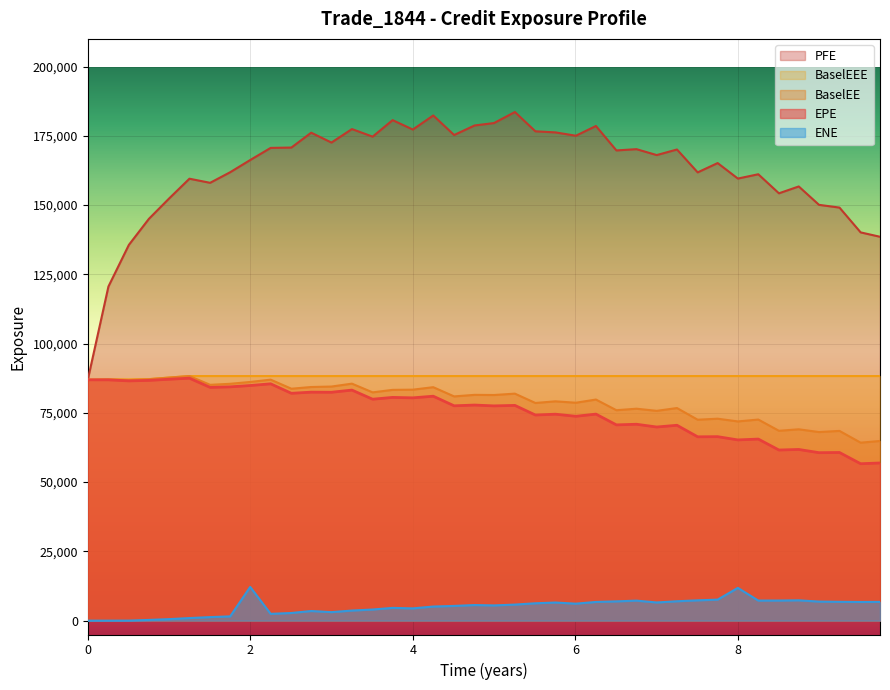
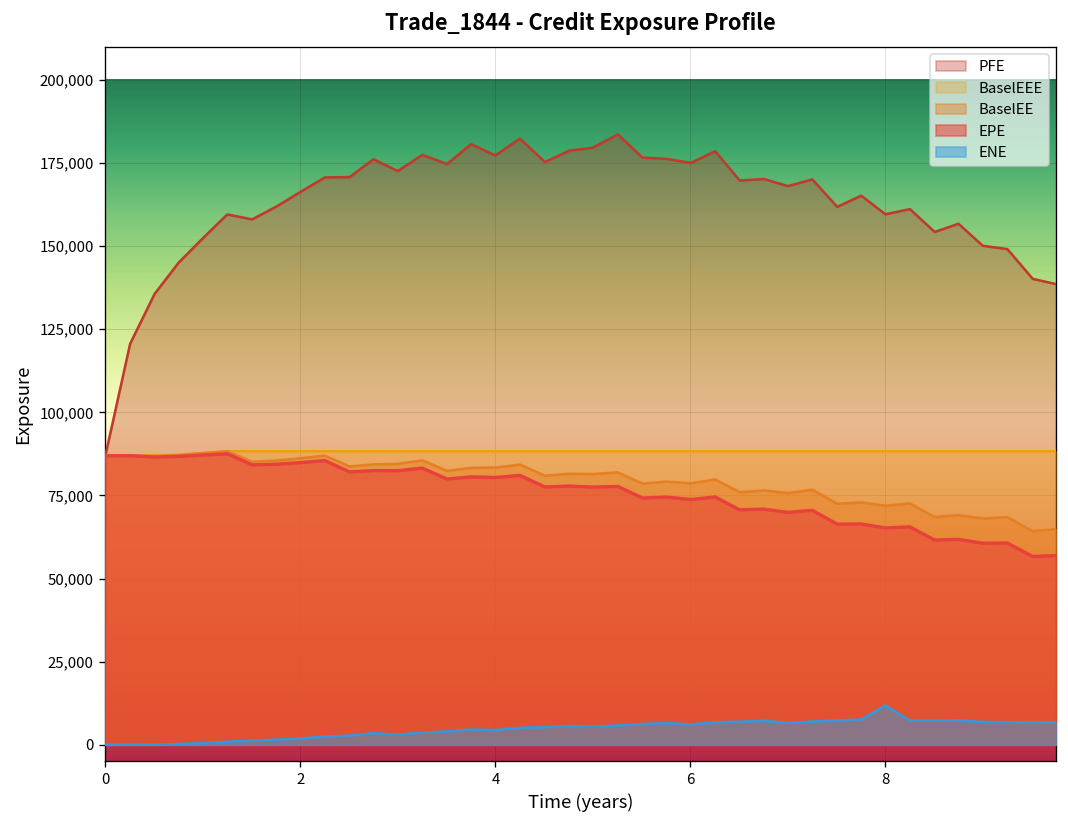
  {
    "ENE": {
      "0": "0",
-     "2": "12,000",
+     "2": "2,000",
      "4": "4,000",
      "8": "12,000"
    }
  }
